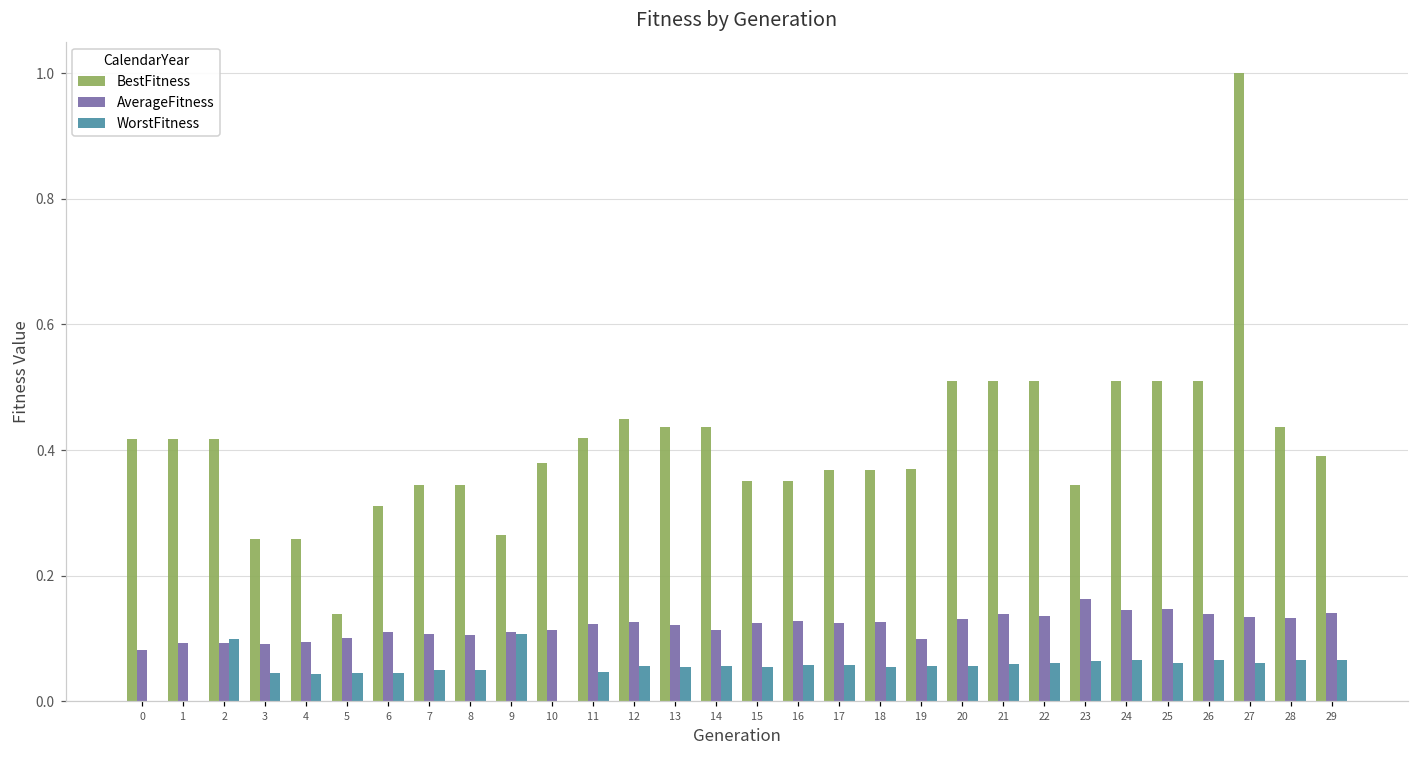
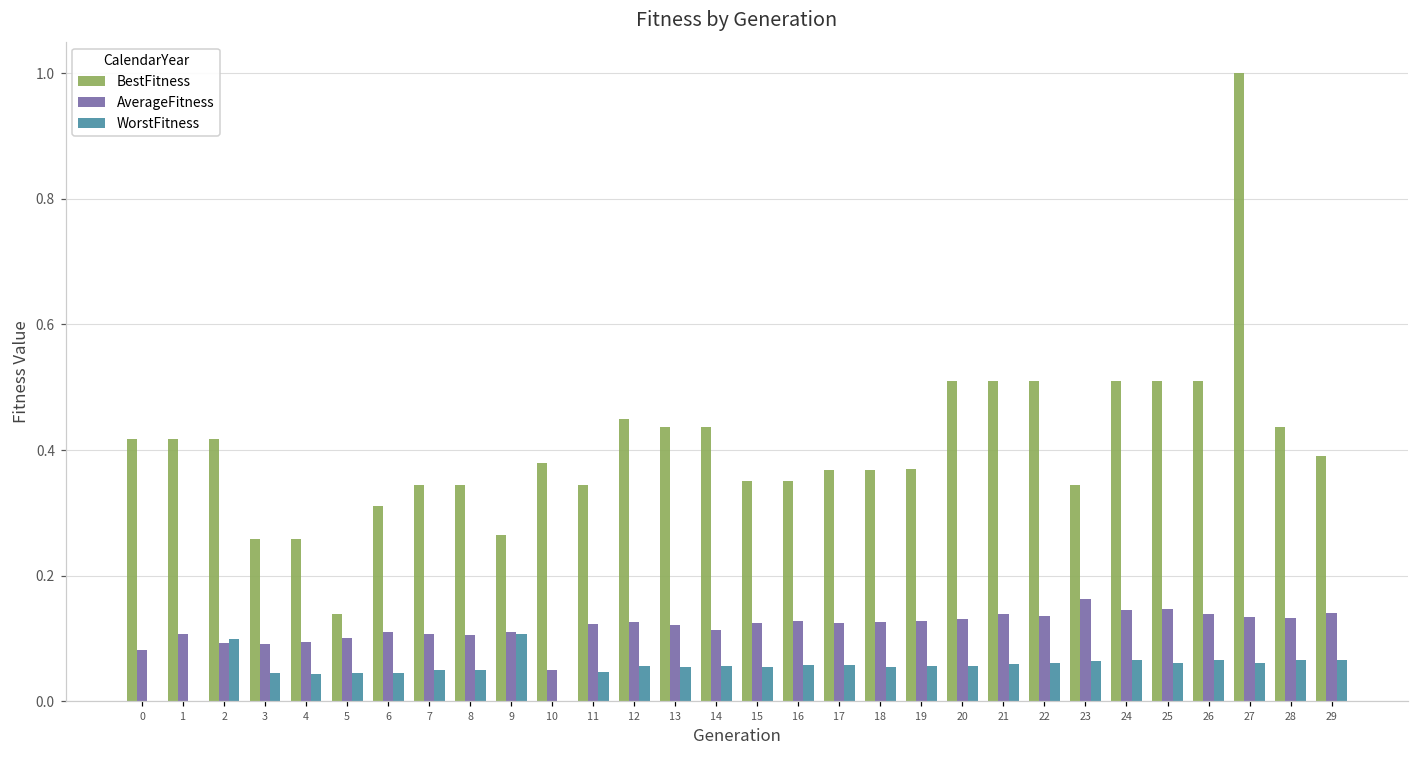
  {
    "BestFitness": {
      "0": 0.42,
      "1": 0.42,
      "2": 0.42,
      "3": 0.26,
      "4": 0.26,
      "5": 0.14,
      "6": 0.31,
      "7": 0.34,
      "8": 0.34,
      "9": 0.27,
      "10": 0.38,
-     "11": 0.42,
+     "11": 0.34,
      "12": 0.45,
      "13": 0.44,
      "14": 0.44,
      "15": 0.35,
      "16": 0.35,
      "17": 0.37,
      "18": 0.37,
      "19": 0.37,
      "20": 0.51,
      "21": 0.51,
      "22": 0.51,
      "23": 0.34,
      "24": 0.51,
      "25": 0.51,
      "26": 0.51,
      "27": 1.00,
      "28": 0.44,
      "29": 0.39
    },
    "AverageFitness": {
      "0": 0.08,
-     "1": 0.09,
+     "1": 0.11,
      "2": 0.09,
      "3": 0.09,
      "4": 0.09,
      "5": 0.10,
      "6": 0.11,
      "7": 0.11,
      "8": 0.11,
      "9": 0.11,
-     "10": 0.11,
+     "10": 0.05,
      "11": 0.12,
      "12": 0.13,
      "13": 0.12,
      "14": 0.11,
      "15": 0.12,
      "16": 0.13,
      "17": 0.12,
      "18": 0.13,
-     "19": 0.10,
+     "19": 0.13,
      "20": 0.13,
      "21": 0.14,
      "22": 0.14,
      "23": 0.16,
      "24": 0.15,
      "25": 0.15,
      "26": 0.14,
      "27": 0.13,
      "28": 0.13,
      "29": 0.14
    },
    "WorstFitness": {
      "0": 0.00,
      "1": 0.00,
      "2": 0.10,
      "3": 0.05,
      "4": 0.04,
      "5": 0.04,
      "6": 0.05,
      "7": 0.05,
      "8": 0.05,
      "9": 0.11,
      "10": 0.00,
      "11": 0.05,
      "12": 0.06,
      "13": 0.05,
      "14": 0.06,
      "15": 0.05,
      "16": 0.06,
      "17": 0.06,
      "18": 0.05,
      "19": 0.06,
      "20": 0.06,
      "21": 0.06,
      "22": 0.06,
      "23": 0.06,
      "24": 0.07,
      "25": 0.06,
      "26": 0.07,
      "27": 0.06,
      "28": 0.07,
      "29": 0.07
    }
  }
